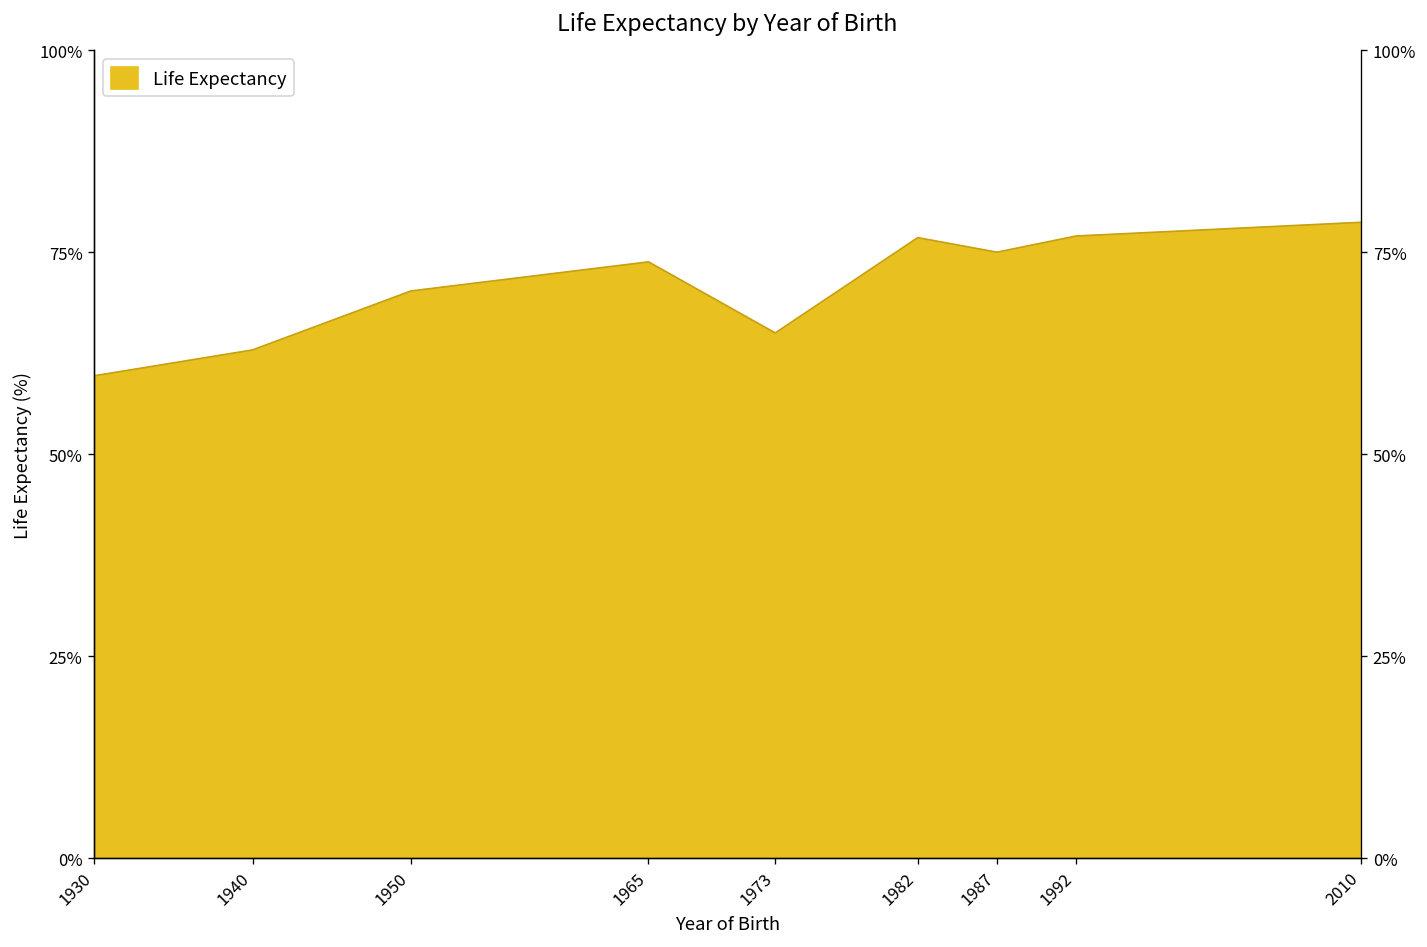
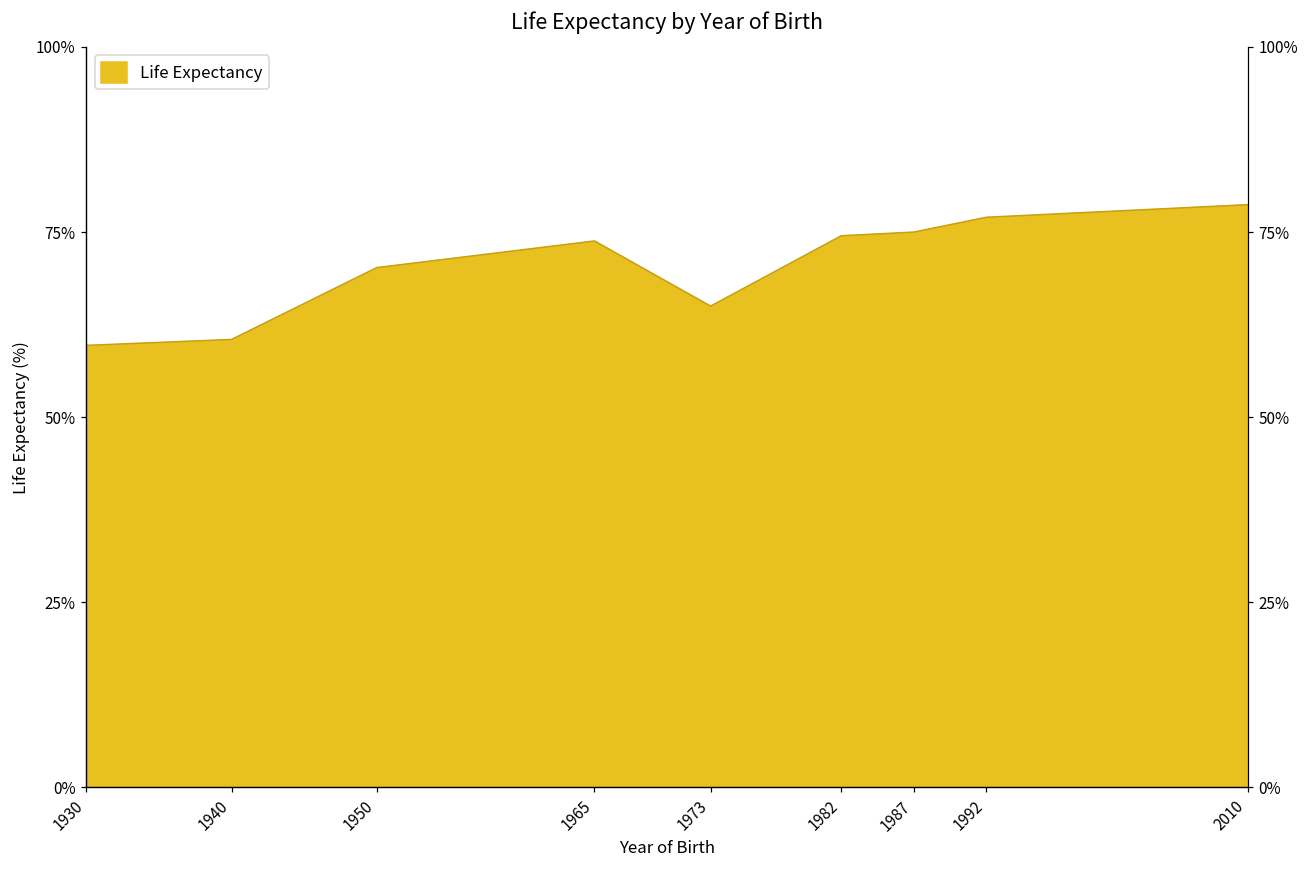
  {
    "1930": "60%",
-   "1940": "63%",
+   "1940": "61%",
    "1950": "70%",
    "1965": "74%",
    "1973": "65%",
-   "1982": "77%",
+   "1982": "75%",
    "1987": "75%",
    "1992": "77%",
    "2010": "79%"
  }
